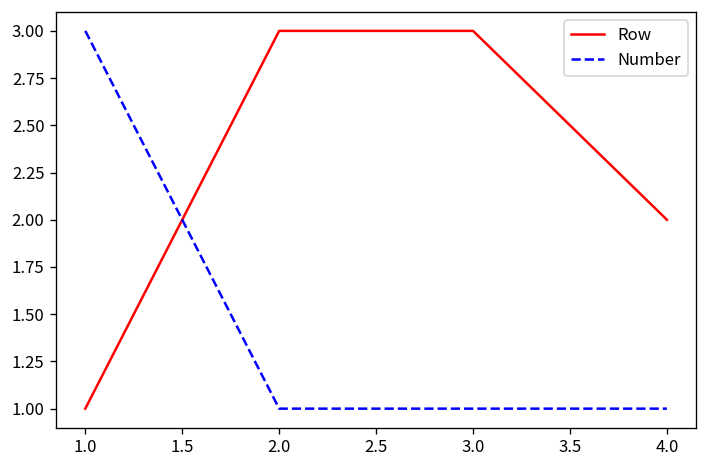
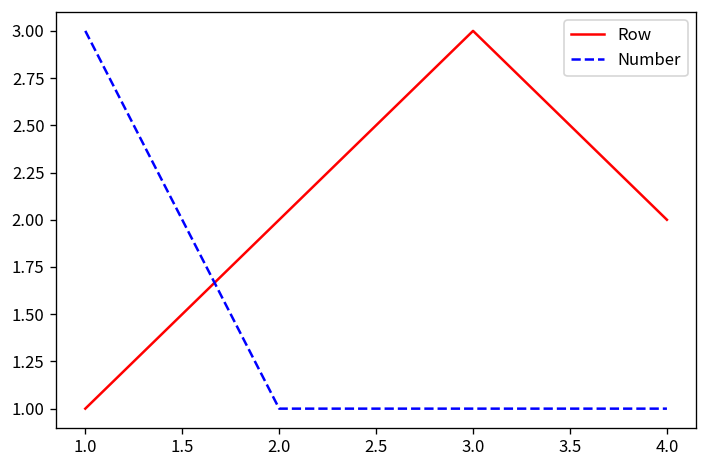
  {
    "Row": {
      "1.0": 1,
-     "2.0": 3,
+     "2.0": 2,
      "3.0": 3,
      "4.0": 2
    },
    "Number": {
      "1.0": 3,
      "2.0": 1,
      "3.0": 1,
      "4.0": 1
    }
  }
